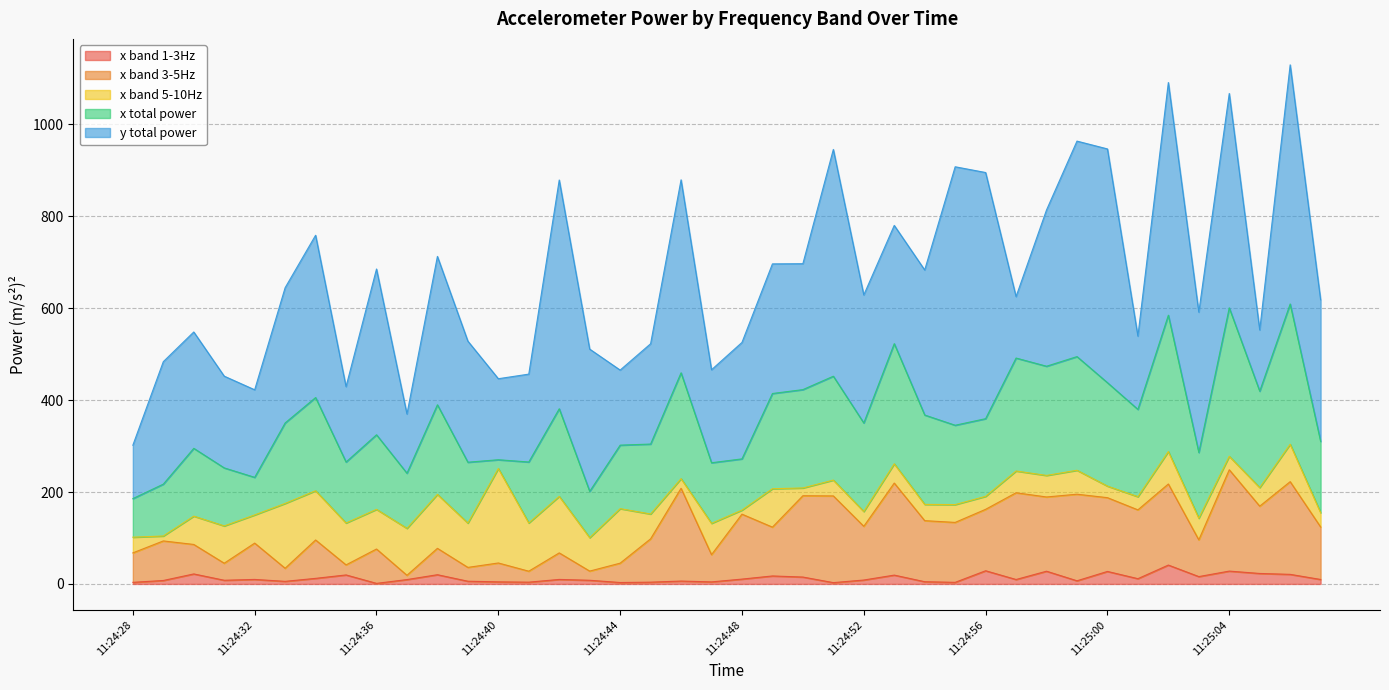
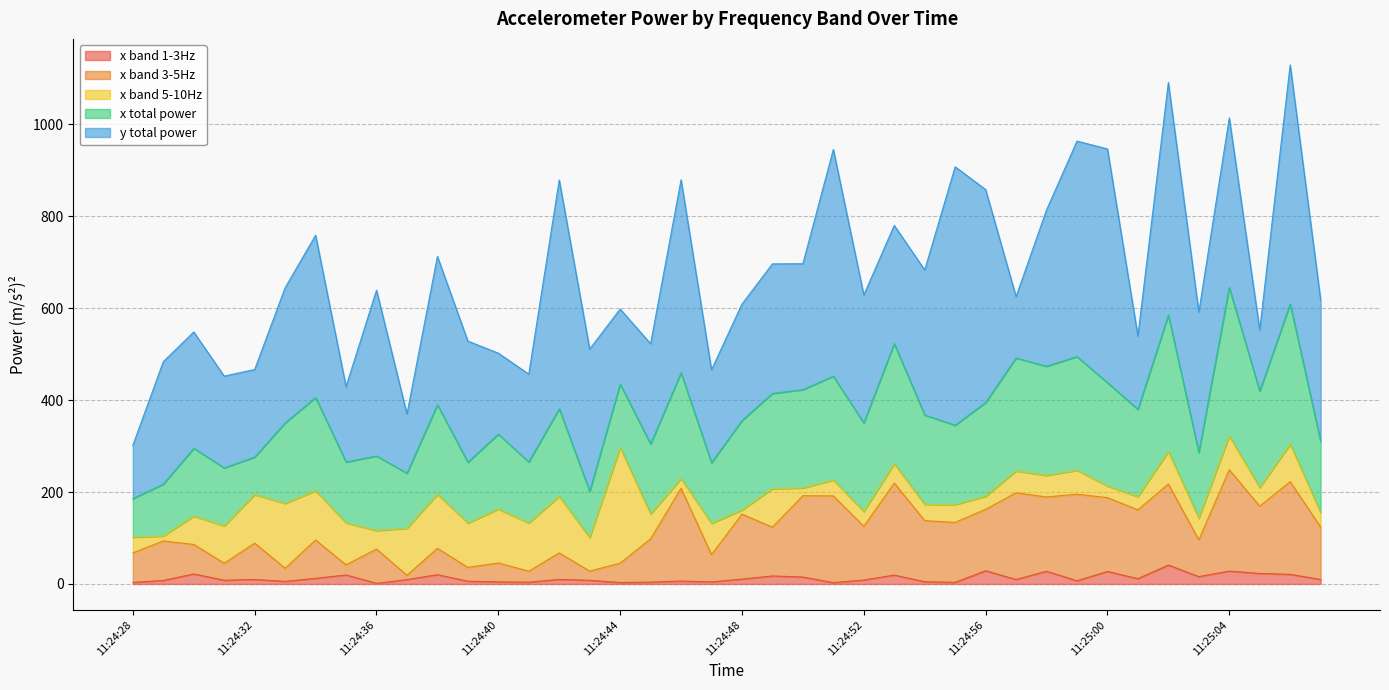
  {
    "x band 5-10Hz": {
      "11:24:28": 30,
-     "11:24:32": 60,
-     "11:24:36": 90,
-     "11:24:40": 210,
-     "11:24:44": 120,
+     "11:24:32": 110,
+     "11:24:36": 40,
+     "11:24:40": 120,
+     "11:24:44": 250,
      "11:24:48": 10,
      "11:24:52": 30,
      "11:24:56": 30,
      "11:25:00": 30,
-     "11:25:04": 30
+     "11:25:04": 70
    },
    "x total power": {
      "11:24:28": 80,
      "11:24:32": 80,
      "11:24:36": 160,
-     "11:24:40": 20,
+     "11:24:40": 160,
      "11:24:44": 140,
-     "11:24:48": 110,
+     "11:24:48": 190,
      "11:24:52": 190,
-     "11:24:56": 170,
+     "11:24:56": 200,
      "11:25:00": 230,
      "11:25:04": 320
    },
    "y total power": {
      "11:24:28": 120,
      "11:24:32": 190,
      "11:24:36": 360,
      "11:24:40": 180,
      "11:24:44": 160,
      "11:24:48": 250,
      "11:24:52": 280,
-     "11:24:56": 540,
+     "11:24:56": 460,
      "11:25:00": 510,
-     "11:25:04": 470
+     "11:25:04": 370
    }
  }
